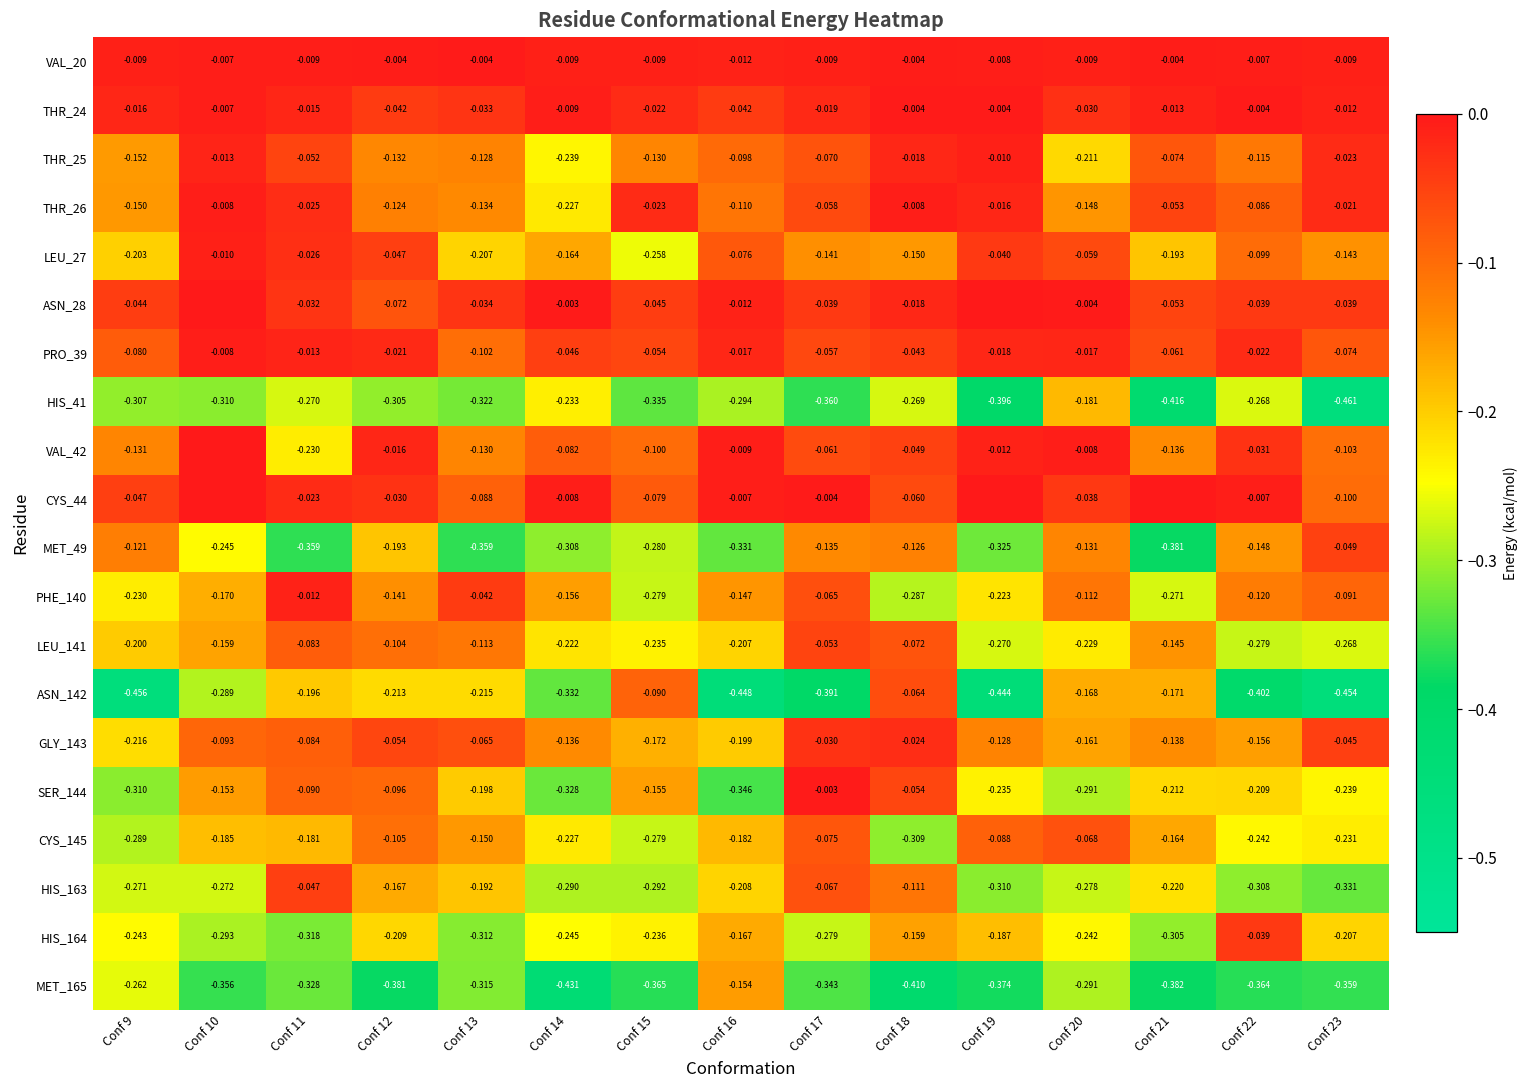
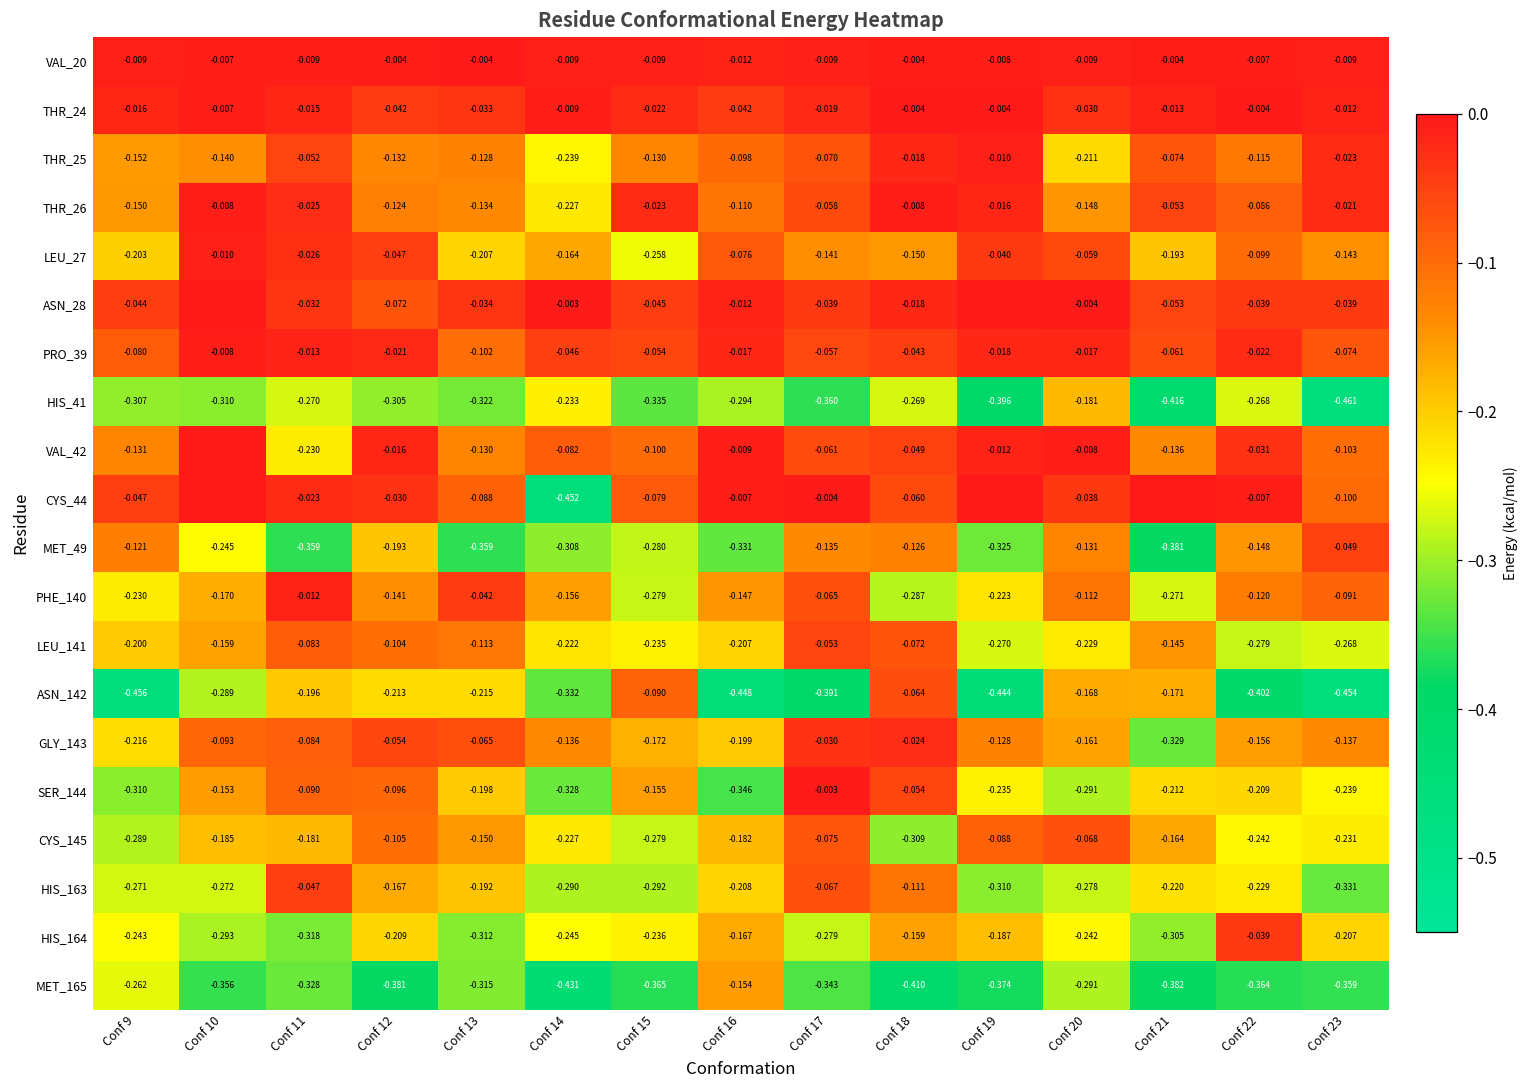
  {
    "THR_25": {
      "Conf 9": -0.152,
-     "Conf 10": -0.013,
+     "Conf 10": -0.140,
      "Conf 11": -0.052,
      "Conf 12": -0.132,
      "Conf 13": -0.128,
      "Conf 14": -0.239,
      "Conf 15": -0.130,
      "Conf 16": -0.098,
      "Conf 17": -0.070,
      "Conf 18": -0.018,
      "Conf 19": -0.010,
      "Conf 20": -0.211,
      "Conf 21": -0.074,
      "Conf 22": -0.115,
      "Conf 23": -0.023
    },
    "CYS_44": {
      "Conf 9": -0.047,
      "Conf 11": -0.023,
      "Conf 12": -0.030,
      "Conf 13": -0.088,
-     "Conf 14": -0.008,
+     "Conf 14": -0.452,
      "Conf 15": -0.079,
      "Conf 16": -0.007,
      "Conf 17": -0.004,
      "Conf 18": -0.060,
      "Conf 20": -0.038,
      "Conf 22": -0.007,
      "Conf 23": -0.100
    },
    "GLY_143": {
      "Conf 9": -0.216,
      "Conf 10": -0.093,
      "Conf 11": -0.084,
      "Conf 12": -0.054,
      "Conf 13": -0.065,
      "Conf 14": -0.136,
      "Conf 15": -0.172,
      "Conf 16": -0.199,
      "Conf 17": -0.030,
      "Conf 18": -0.024,
      "Conf 19": -0.128,
      "Conf 20": -0.161,
-     "Conf 21": -0.138,
+     "Conf 21": -0.329,
      "Conf 22": -0.156,
-     "Conf 23": -0.045
+     "Conf 23": -0.137
    },
    "HIS_163": {
      "Conf 9": -0.271,
      "Conf 10": -0.272,
      "Conf 11": -0.047,
      "Conf 12": -0.167,
      "Conf 13": -0.192,
      "Conf 14": -0.290,
      "Conf 15": -0.292,
      "Conf 16": -0.208,
      "Conf 17": -0.067,
      "Conf 18": -0.111,
      "Conf 19": -0.310,
      "Conf 20": -0.278,
      "Conf 21": -0.220,
-     "Conf 22": -0.308,
+     "Conf 22": -0.229,
      "Conf 23": -0.331
    }
  }
